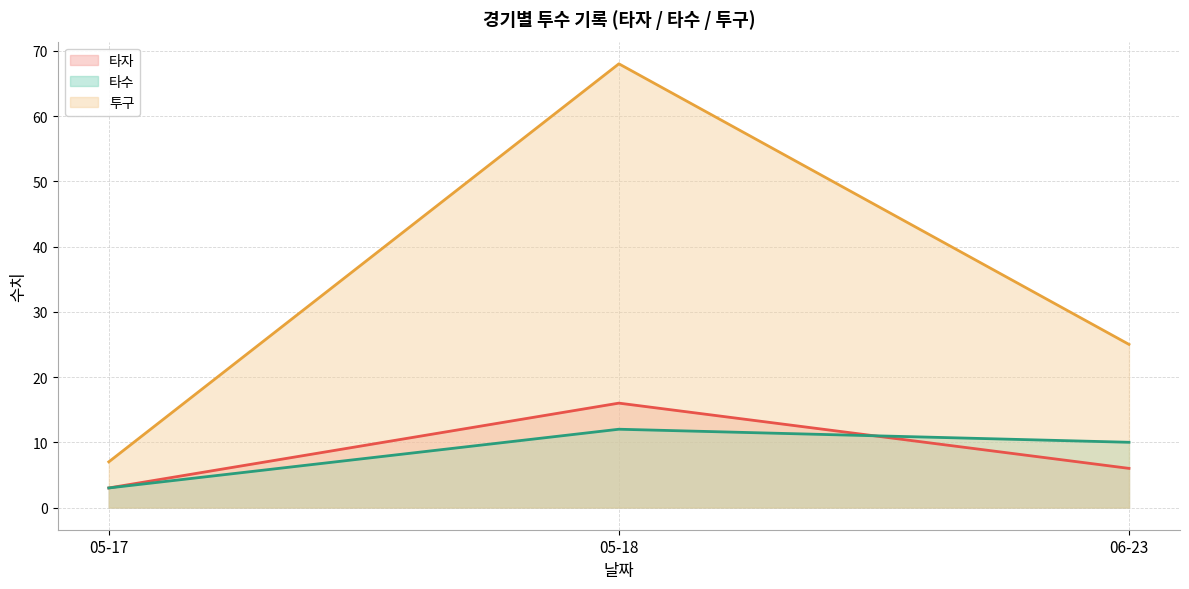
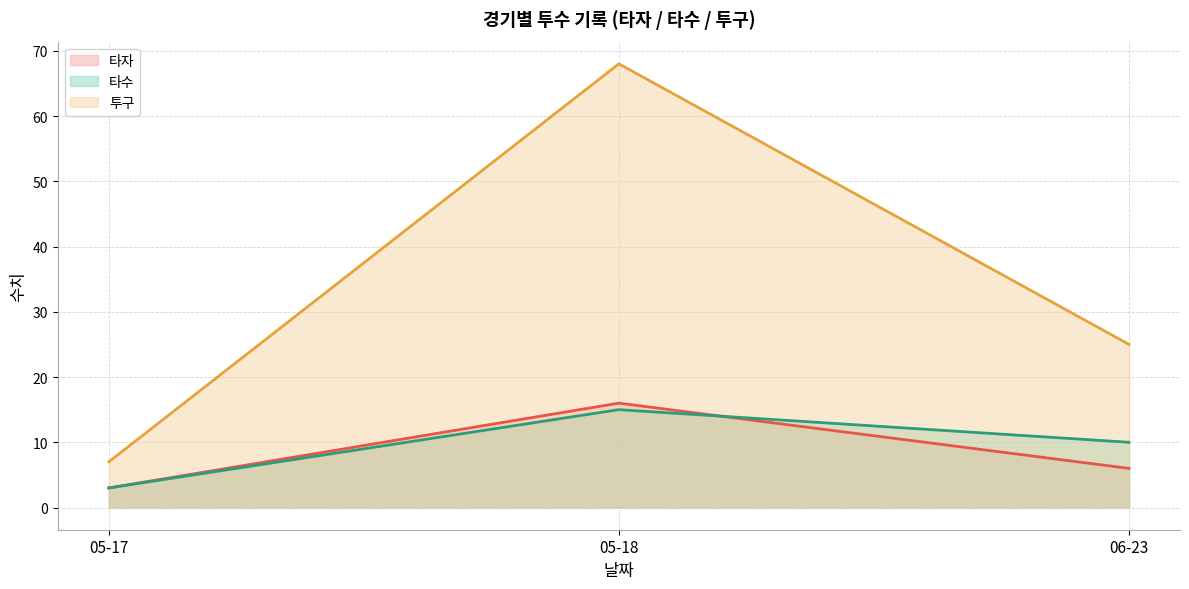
  {
    "타수": {
-     "05-18": 12,
+     "05-18": 15,
      "06-23": 10
    }
  }
